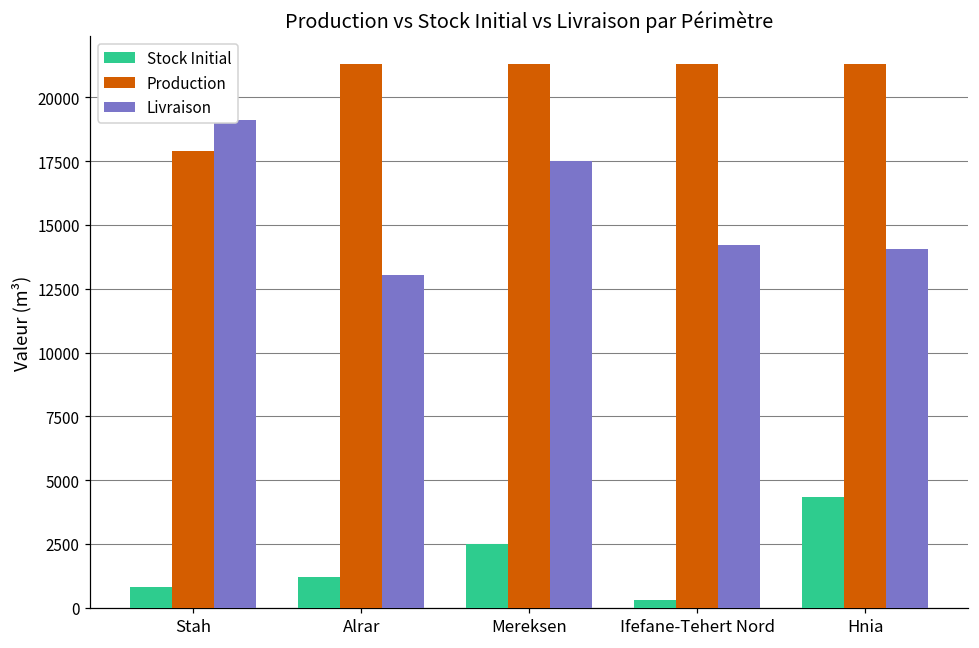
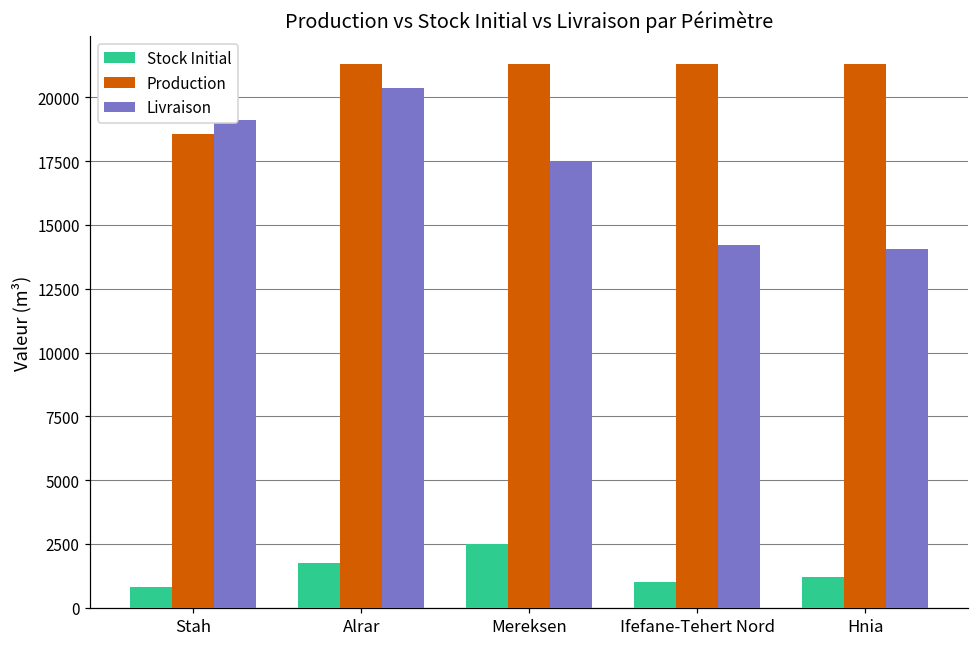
  {
    "Stock Initial": {
      "Stah": 800,
-     "Alrar": 1200,
+     "Alrar": 1800,
      "Mereksen": 2500,
-     "Ifefane-Tehert Nord": 300,
-     "Hnia": 4300
+     "Ifefane-Tehert Nord": 1000,
+     "Hnia": 1200
    },
    "Production": {
-     "Stah": 17900,
+     "Stah": 18600,
      "Alrar": 21300,
      "Mereksen": 21300,
      "Ifefane-Tehert Nord": 21300,
      "Hnia": 21300
    },
    "Livraison": {
      "Stah": 19100,
-     "Alrar": 13000,
+     "Alrar": 20400,
      "Mereksen": 17500,
      "Ifefane-Tehert Nord": 14200,
      "Hnia": 14100
    }
  }
